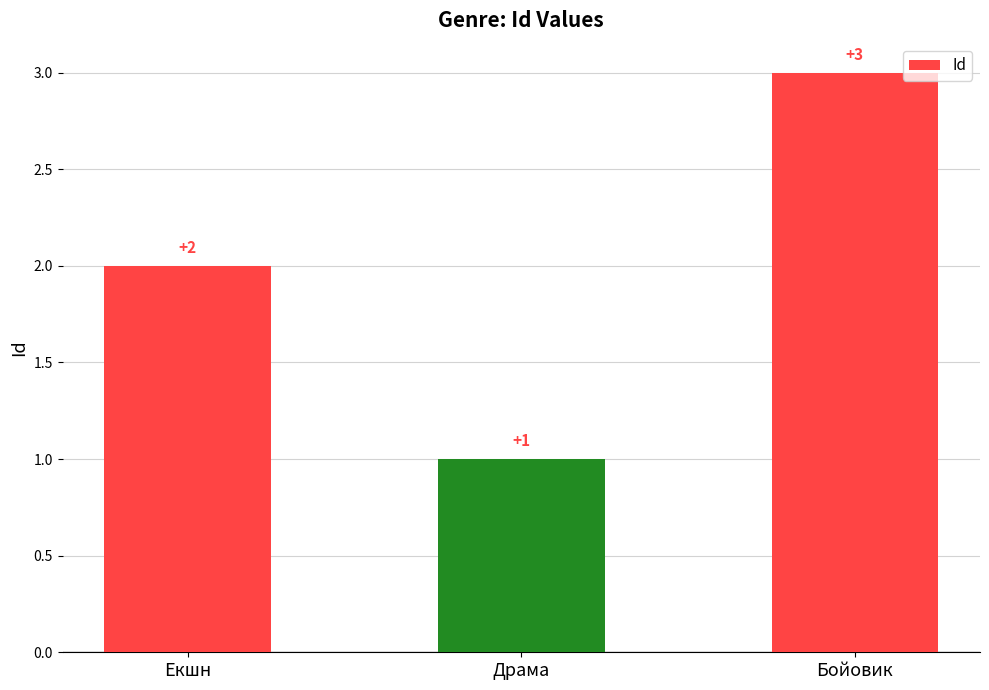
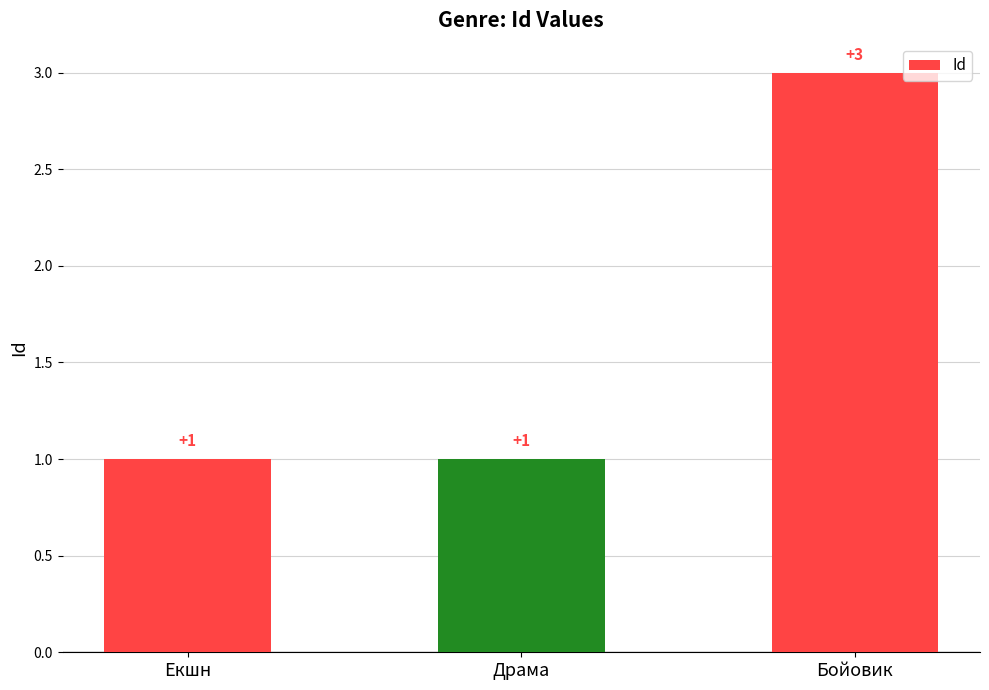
  {
-   "Екшн": "+2",
+   "Екшн": "+1",
    "Драма": "+1",
    "Бойовик": "+3"
  }
